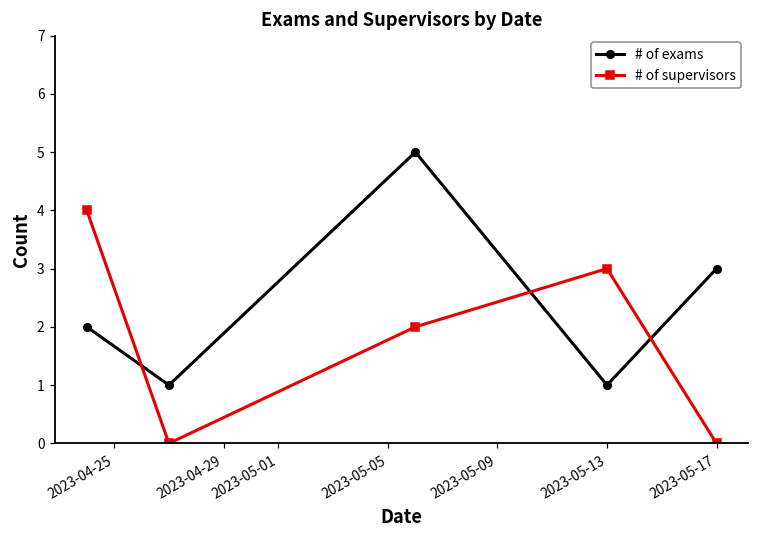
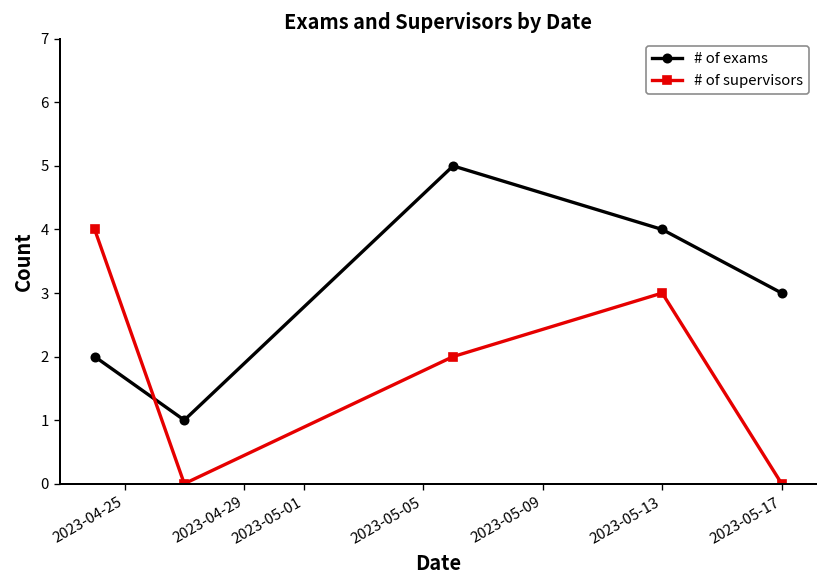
  {
    "# of exams": {
-     "2023-05-13": 1,
+     "2023-05-13": 4,
      "2023-05-17": 3
    },
    "# of supervisors": {
      "2023-05-13": 3,
      "2023-05-17": 0
    }
  }
